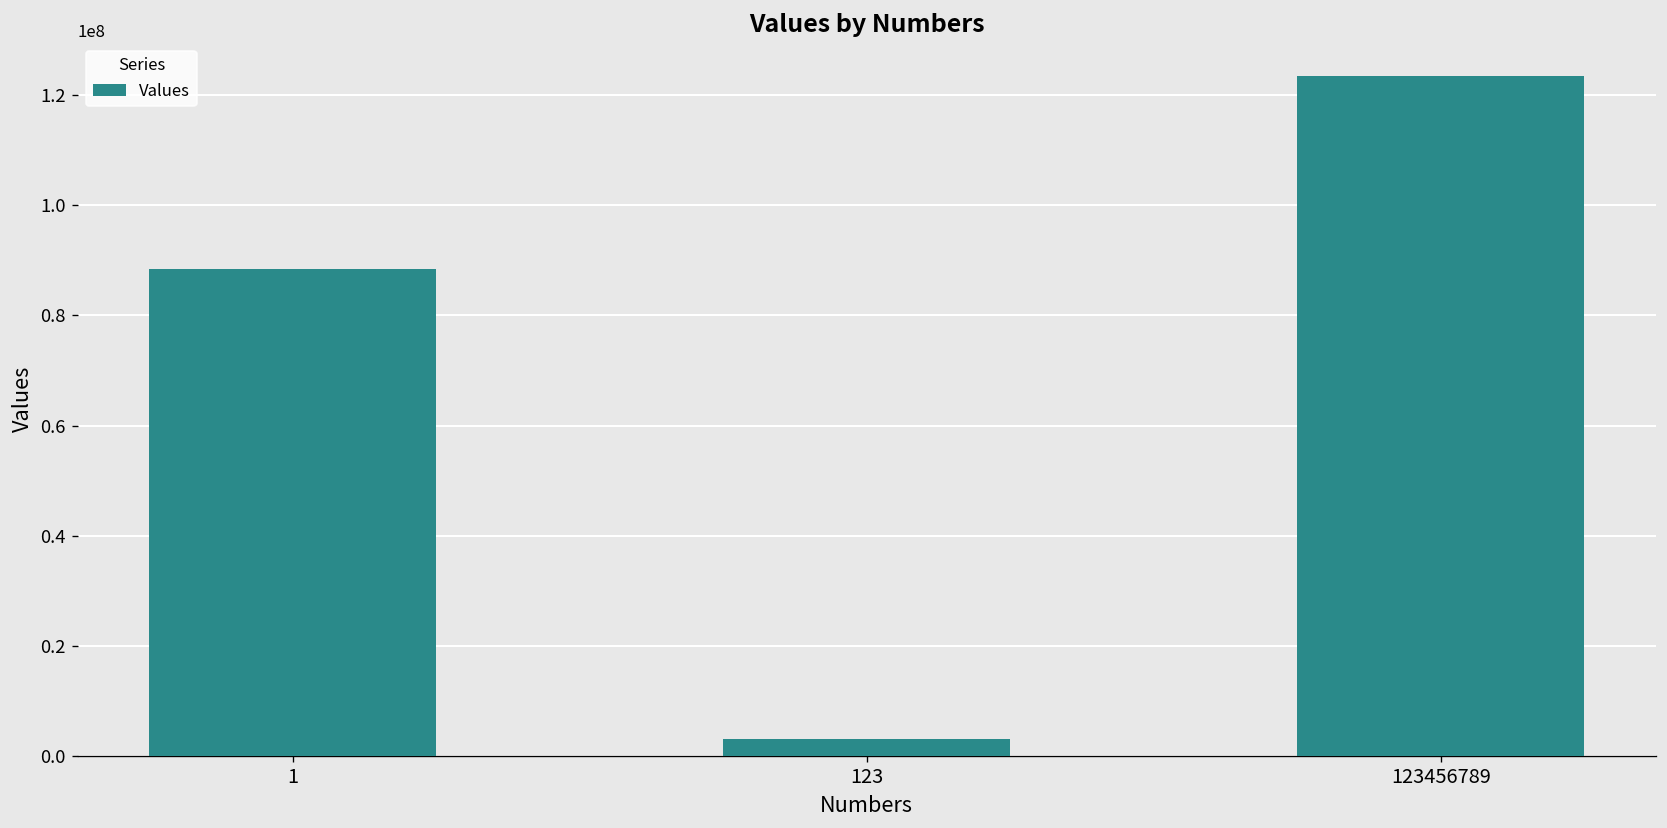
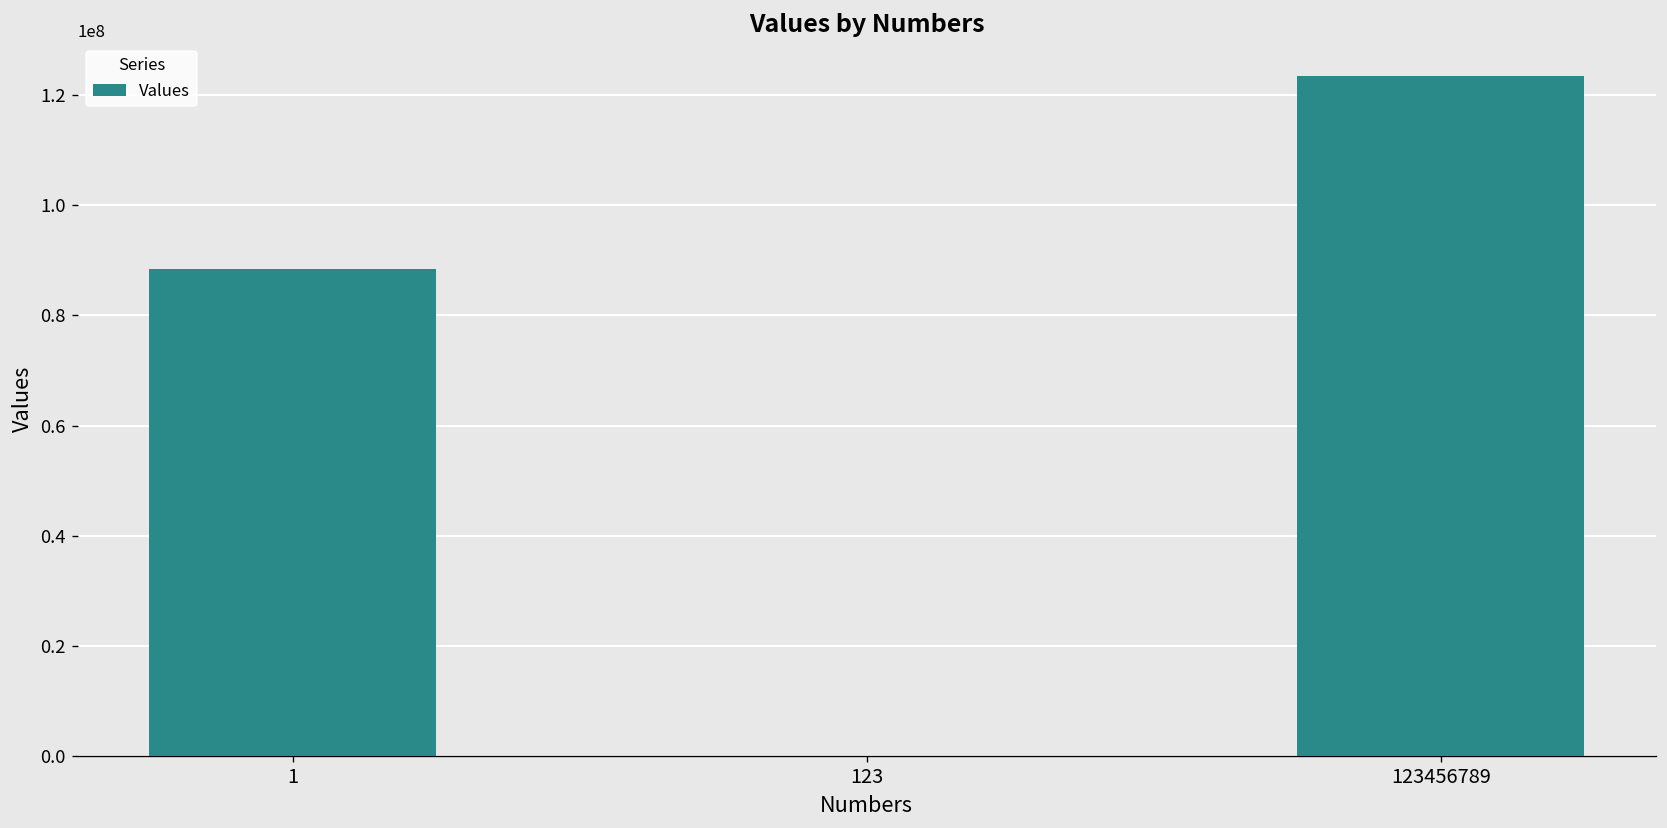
  {
    "1": 88000000,
-   "123": 3000000,
+   "123": 0,
    "123456789": 123000000
  }
